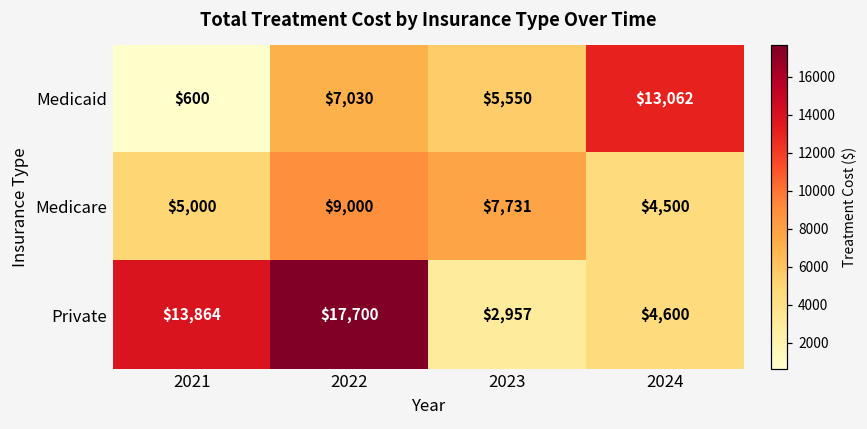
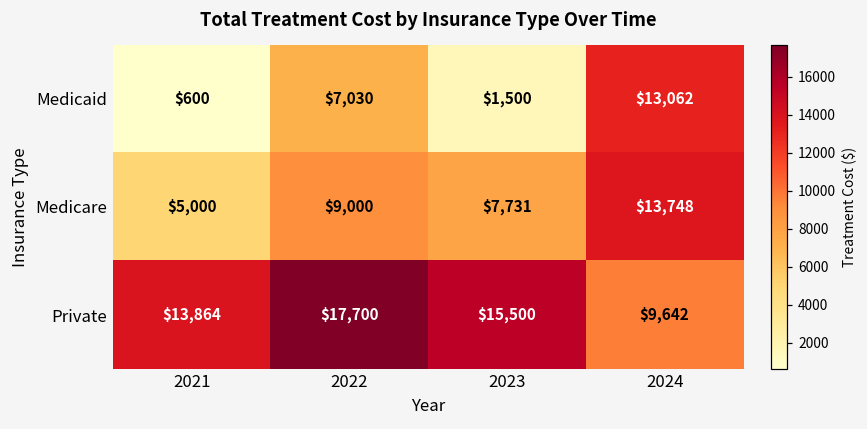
  {
    "Medicaid": {
      "2021": "$600",
      "2022": "$7,030",
-     "2023": "$5,550",
+     "2023": "$1,500",
      "2024": "$13,062"
    },
    "Medicare": {
      "2021": "$5,000",
      "2022": "$9,000",
      "2023": "$7,731",
-     "2024": "$4,500"
+     "2024": "$13,748"
    },
    "Private": {
      "2021": "$13,864",
      "2022": "$17,700",
-     "2023": "$2,957",
-     "2024": "$4,600"
+     "2023": "$15,500",
+     "2024": "$9,642"
    }
  }
